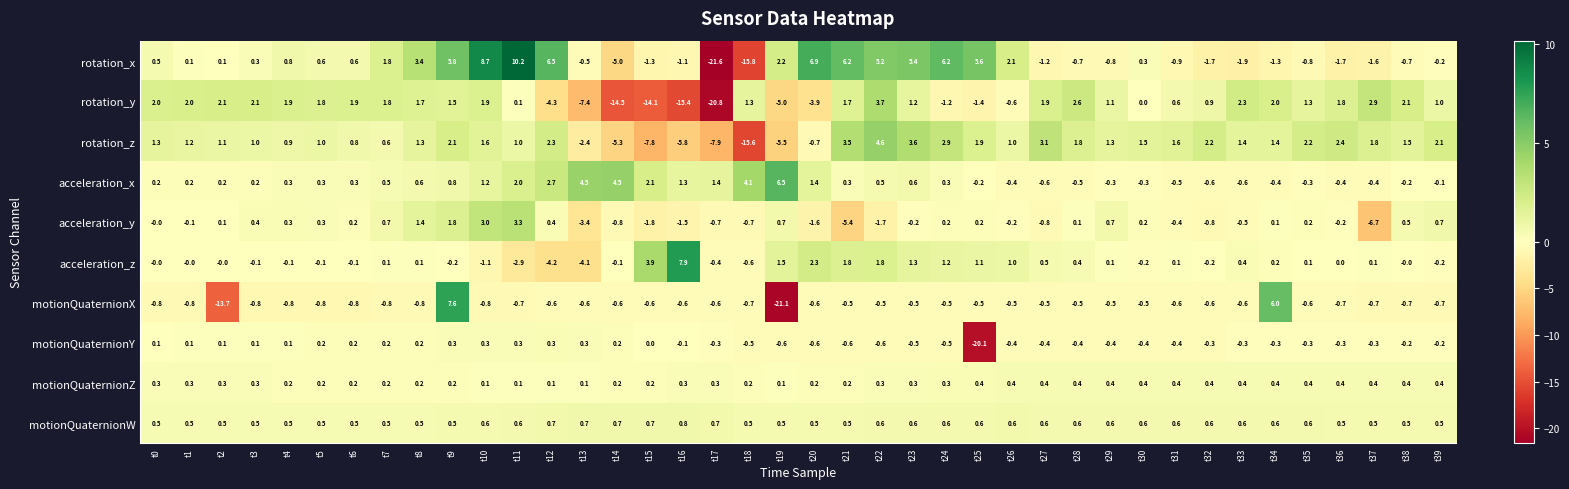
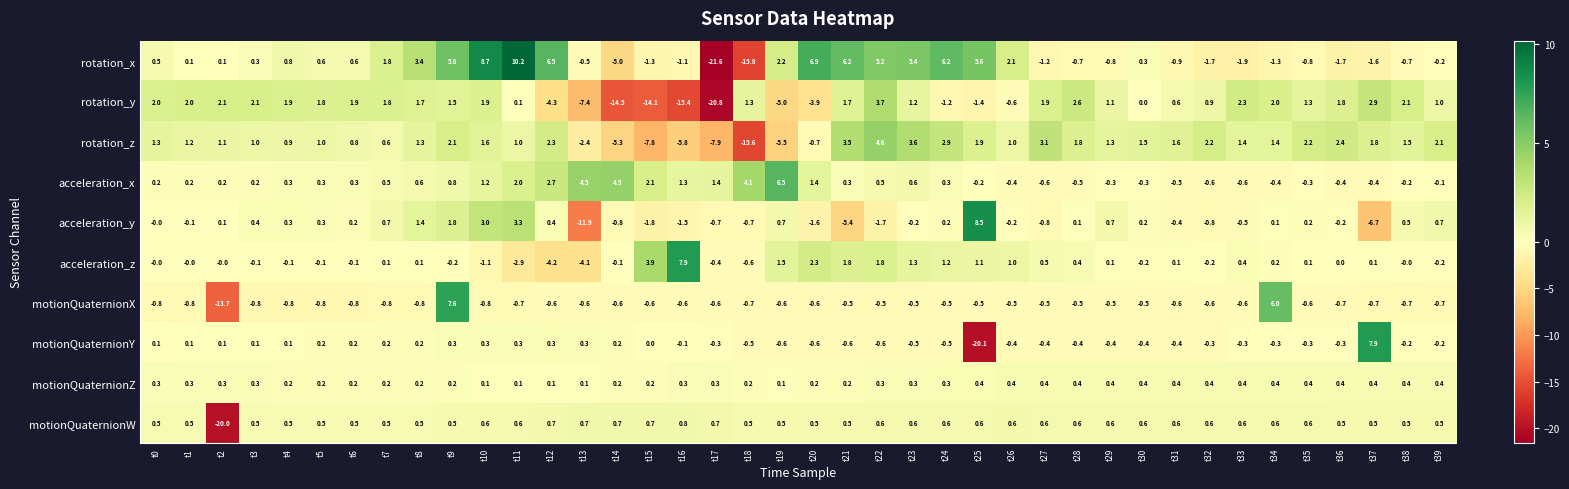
  {
    "acceleration_y": {
      "t0": -0.0,
      "t1": -0.1,
      "t2": 0.1,
      "t3": 0.4,
      "t4": 0.3,
      "t5": 0.3,
      "t6": 0.2,
      "t7": 0.7,
      "t8": 1.4,
      "t9": 1.8,
      "t10": 3.0,
      "t11": 3.3,
      "t12": 0.4,
-     "t13": -3.4,
+     "t13": -11.9,
      "t14": -0.8,
      "t15": -1.8,
      "t16": -1.5,
      "t17": -0.7,
      "t18": -0.7,
      "t19": 0.7,
      "t20": -1.6,
      "t21": -5.4,
      "t22": -1.7,
      "t23": -0.2,
      "t24": 0.2,
-     "t25": 0.2,
+     "t25": 8.5,
      "t26": -0.2,
      "t27": -0.8,
      "t28": 0.1,
      "t29": 0.7,
      "t30": 0.2,
      "t31": -0.4,
      "t32": -0.8,
      "t33": -0.5,
      "t34": 0.1,
      "t35": 0.2,
      "t36": -0.2,
      "t37": -6.7,
      "t38": 0.5,
      "t39": 0.7
    },
    "motionQuaternionX": {
      "t0": -0.8,
      "t1": -0.8,
      "t2": -13.7,
      "t3": -0.8,
      "t4": -0.8,
      "t5": -0.8,
      "t6": -0.8,
      "t7": -0.8,
      "t8": -0.8,
      "t9": 7.6,
      "t10": -0.8,
      "t11": -0.7,
      "t12": -0.6,
      "t13": -0.6,
      "t14": -0.6,
      "t15": -0.6,
      "t16": -0.6,
      "t17": -0.6,
      "t18": -0.7,
-     "t19": -21.1,
+     "t19": -0.6,
      "t20": -0.6,
      "t21": -0.5,
      "t22": -0.5,
      "t23": -0.5,
      "t24": -0.5,
      "t25": -0.5,
      "t26": -0.5,
      "t27": -0.5,
      "t28": -0.5,
      "t29": -0.5,
      "t30": -0.5,
      "t31": -0.6,
      "t32": -0.6,
      "t33": -0.6,
      "t34": 6.0,
      "t35": -0.6,
      "t36": -0.7,
      "t37": -0.7,
      "t38": -0.7,
      "t39": -0.7
    },
    "motionQuaternionY": {
      "t0": 0.1,
      "t1": 0.1,
      "t2": 0.1,
      "t3": 0.1,
      "t4": 0.1,
      "t5": 0.2,
      "t6": 0.2,
      "t7": 0.2,
      "t8": 0.2,
      "t9": 0.3,
      "t10": 0.3,
      "t11": 0.3,
      "t12": 0.3,
      "t13": 0.3,
      "t14": 0.2,
      "t15": 0.0,
      "t16": -0.1,
      "t17": -0.3,
      "t18": -0.5,
      "t19": -0.6,
      "t20": -0.6,
      "t21": -0.6,
      "t22": -0.6,
      "t23": -0.5,
      "t24": -0.5,
      "t25": -20.1,
      "t26": -0.4,
      "t27": -0.4,
      "t28": -0.4,
      "t29": -0.4,
      "t30": -0.4,
      "t31": -0.4,
      "t32": -0.3,
      "t33": -0.3,
      "t34": -0.3,
      "t35": -0.3,
      "t36": -0.3,
-     "t37": -0.3,
+     "t37": 7.9,
      "t38": -0.2,
      "t39": -0.2
    },
    "motionQuaternionW": {
      "t0": 0.5,
      "t1": 0.5,
-     "t2": 0.5,
+     "t2": -20.0,
      "t3": 0.5,
      "t4": 0.5,
      "t5": 0.5,
      "t6": 0.5,
      "t7": 0.5,
      "t8": 0.5,
      "t9": 0.5,
      "t10": 0.6,
      "t11": 0.6,
      "t12": 0.7,
      "t13": 0.7,
      "t14": 0.7,
      "t15": 0.7,
      "t16": 0.8,
      "t17": 0.7,
      "t18": 0.5,
      "t19": 0.5,
      "t20": 0.5,
      "t21": 0.5,
      "t22": 0.6,
      "t23": 0.6,
      "t24": 0.6,
      "t25": 0.6,
      "t26": 0.6,
      "t27": 0.6,
      "t28": 0.6,
      "t29": 0.6,
      "t30": 0.6,
      "t31": 0.6,
      "t32": 0.6,
      "t33": 0.6,
      "t34": 0.6,
      "t35": 0.6,
      "t36": 0.5,
      "t37": 0.5,
      "t38": 0.5,
      "t39": 0.5
    }
  }
